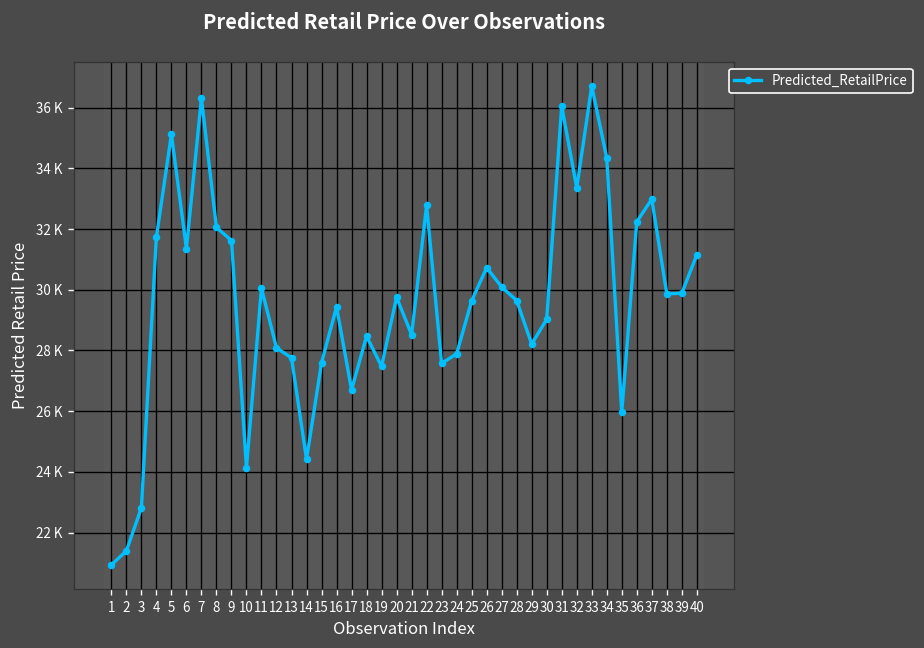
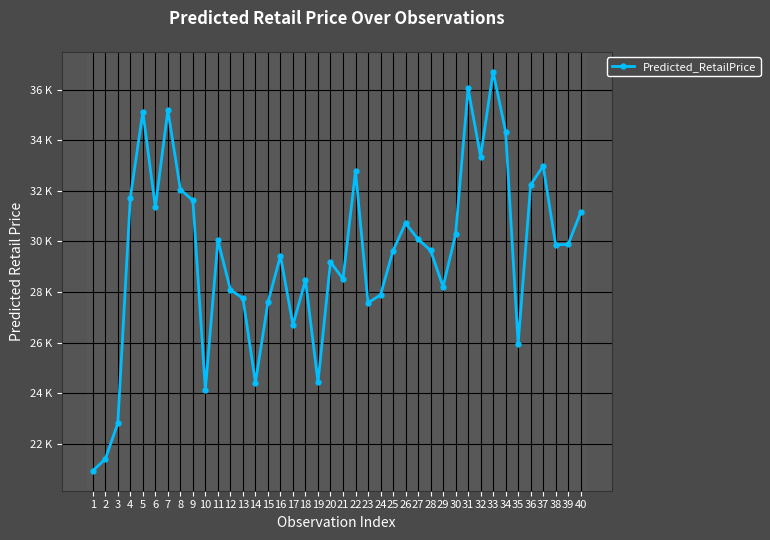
  {
    "1": 20900,
    "2": 21400,
    "3": 22800,
    "4": 31700,
    "5": 35100,
    "6": 31400,
-   "7": 36300,
+   "7": 35200,
    "8": 32100,
    "9": 31600,
    "10": 24100,
    "11": 30100,
    "12": 28100,
    "13": 27800,
    "14": 24400,
    "15": 27600,
    "16": 29400,
    "17": 26700,
    "18": 28500,
-   "19": 27500,
-   "20": 29800,
+   "19": 24400,
+   "20": 29200,
    "21": 28500,
    "22": 32800,
    "23": 27600,
    "24": 27900,
    "25": 29600,
    "26": 30700,
    "27": 30100,
    "28": 29600,
    "29": 28200,
-   "30": 29000,
+   "30": 30300,
    "31": 36100,
    "32": 33400,
    "33": 36700,
    "34": 34300,
    "35": 26000,
    "36": 32200,
    "37": 33000,
    "38": 29900,
    "39": 29900,
    "40": 31200
  }
